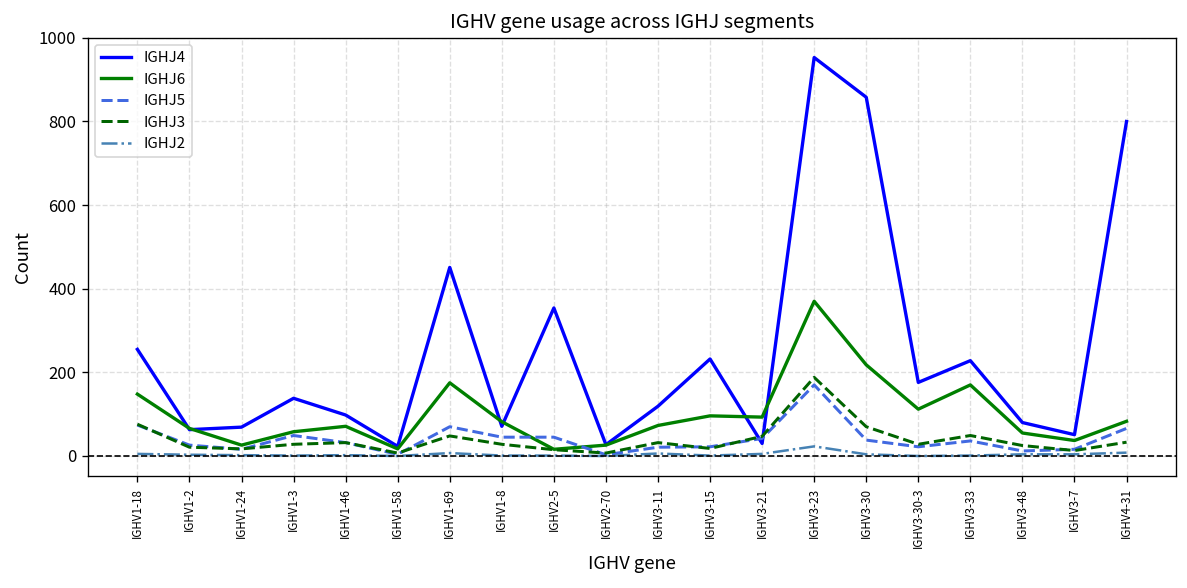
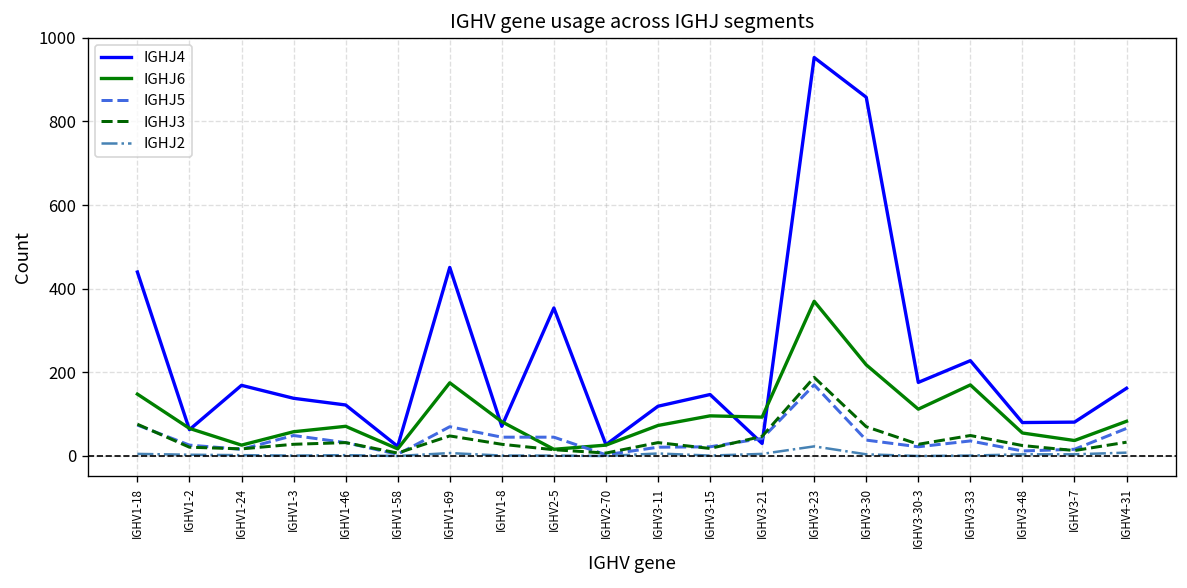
  {
    "IGHJ4": {
-     "IGHV1-18": 260,
-     "IGHV1-24": 70,
+     "IGHV1-18": 440,
+     "IGHV1-24": 170,
      "IGHV1-3": 140,
-     "IGHV1-46": 100,
+     "IGHV1-46": 120,
      "IGHV1-69": 450,
      "IGHV1-8": 70,
      "IGHV2-5": 350,
      "IGHV3-11": 120,
-     "IGHV3-15": 230,
+     "IGHV3-15": 150,
      "IGHV3-21": 30,
      "IGHV3-23": 950,
      "IGHV3-30": 860,
      "IGHV3-30-3": 180,
      "IGHV3-33": 230,
      "IGHV3-48": 80,
-     "IGHV3-7": 50,
-     "IGHV4-31": 800
+     "IGHV3-7": 80,
+     "IGHV4-31": 160
    }
  }
